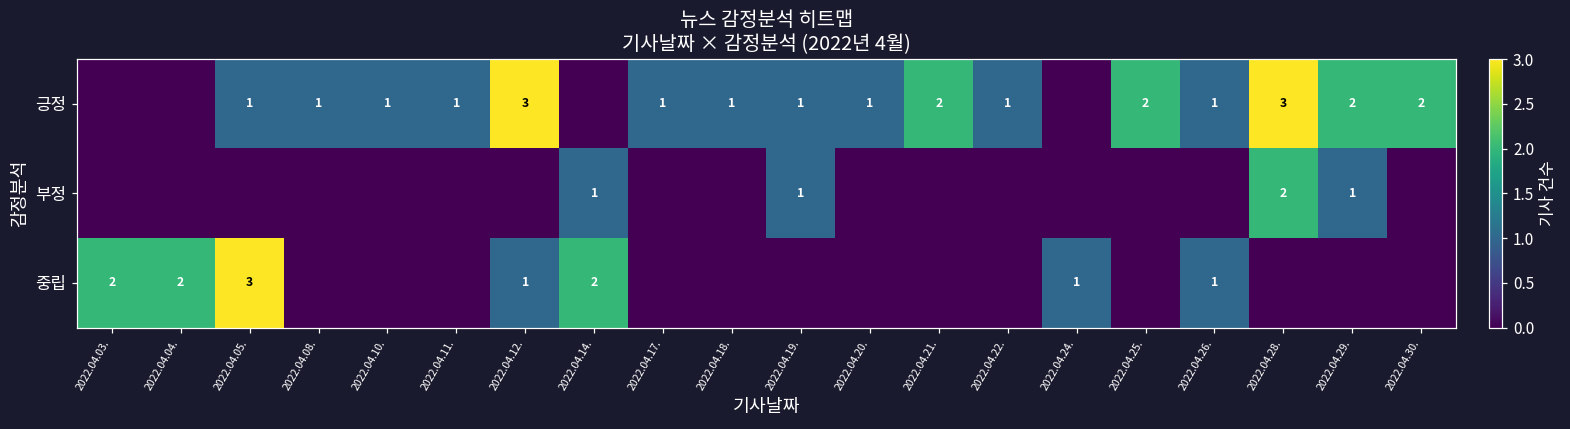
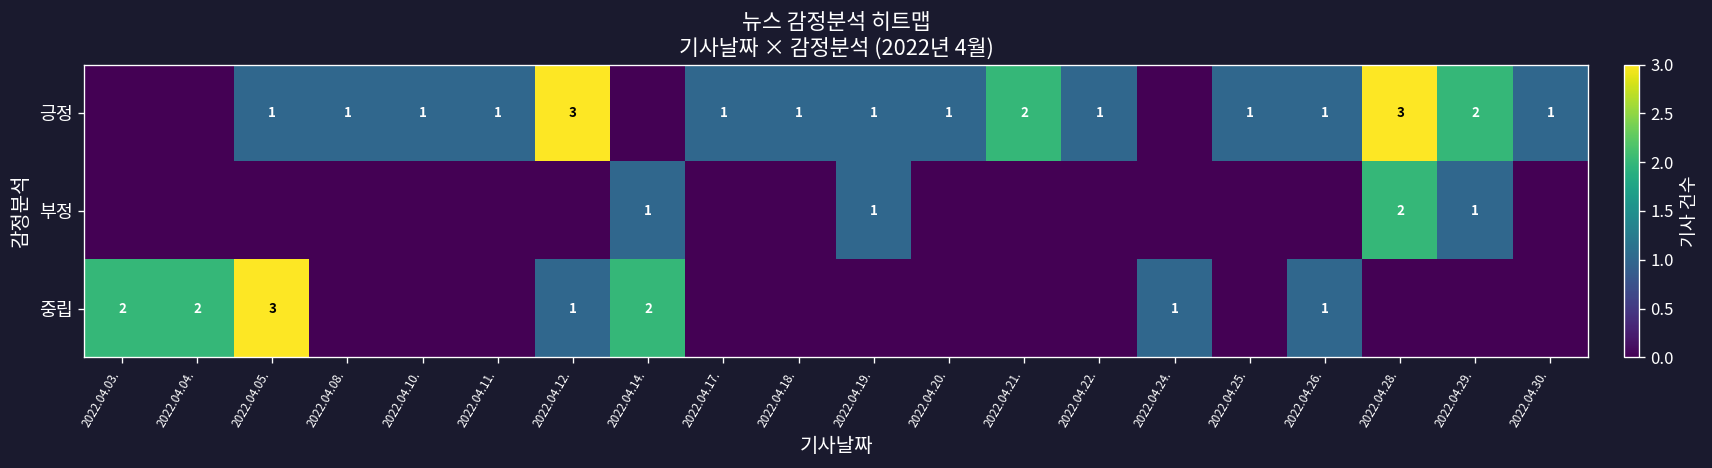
  {
    "긍정": {
      "2022.04.05.": 1,
      "2022.04.08.": 1,
      "2022.04.10.": 1,
      "2022.04.11.": 1,
      "2022.04.12.": 3,
      "2022.04.17.": 1,
      "2022.04.18.": 1,
      "2022.04.19.": 1,
      "2022.04.20.": 1,
      "2022.04.21.": 2,
      "2022.04.22.": 1,
-     "2022.04.25.": 2,
+     "2022.04.25.": 1,
      "2022.04.26.": 1,
      "2022.04.28.": 3,
      "2022.04.29.": 2,
-     "2022.04.30.": 2
+     "2022.04.30.": 1
    },
    "부정": {
      "2022.04.14.": 1,
      "2022.04.19.": 1,
      "2022.04.28.": 2,
      "2022.04.29.": 1
    },
    "중립": {
      "2022.04.03.": 2,
      "2022.04.04.": 2,
      "2022.04.05.": 3,
      "2022.04.12.": 1,
      "2022.04.14.": 2,
      "2022.04.24.": 1,
      "2022.04.26.": 1
    }
  }
